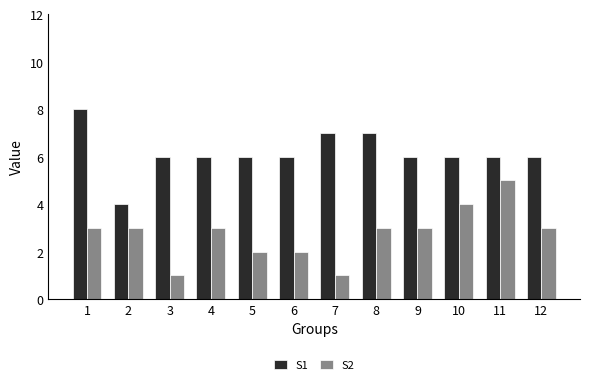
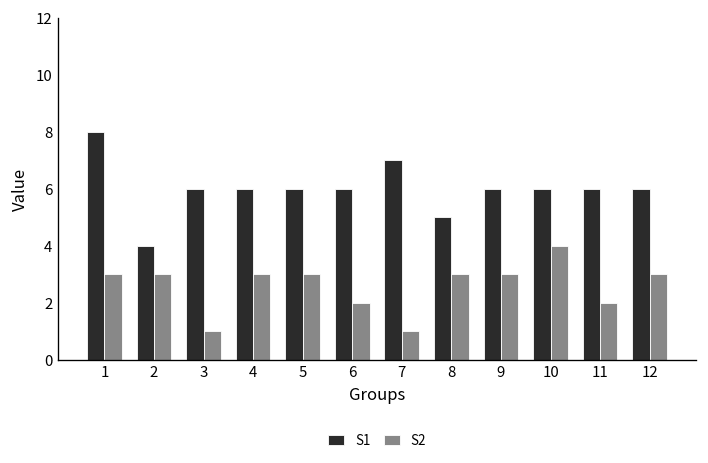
  {
    "S1": {
      "1": 8,
      "2": 4,
      "3": 6,
      "4": 6,
      "5": 6,
      "6": 6,
      "7": 7,
-     "8": 7,
+     "8": 5,
      "9": 6,
      "10": 6,
      "11": 6,
      "12": 6
    },
    "S2": {
      "1": 3,
      "2": 3,
      "3": 1,
      "4": 3,
-     "5": 2,
+     "5": 3,
      "6": 2,
      "7": 1,
      "8": 3,
      "9": 3,
      "10": 4,
-     "11": 5,
+     "11": 2,
      "12": 3
    }
  }
